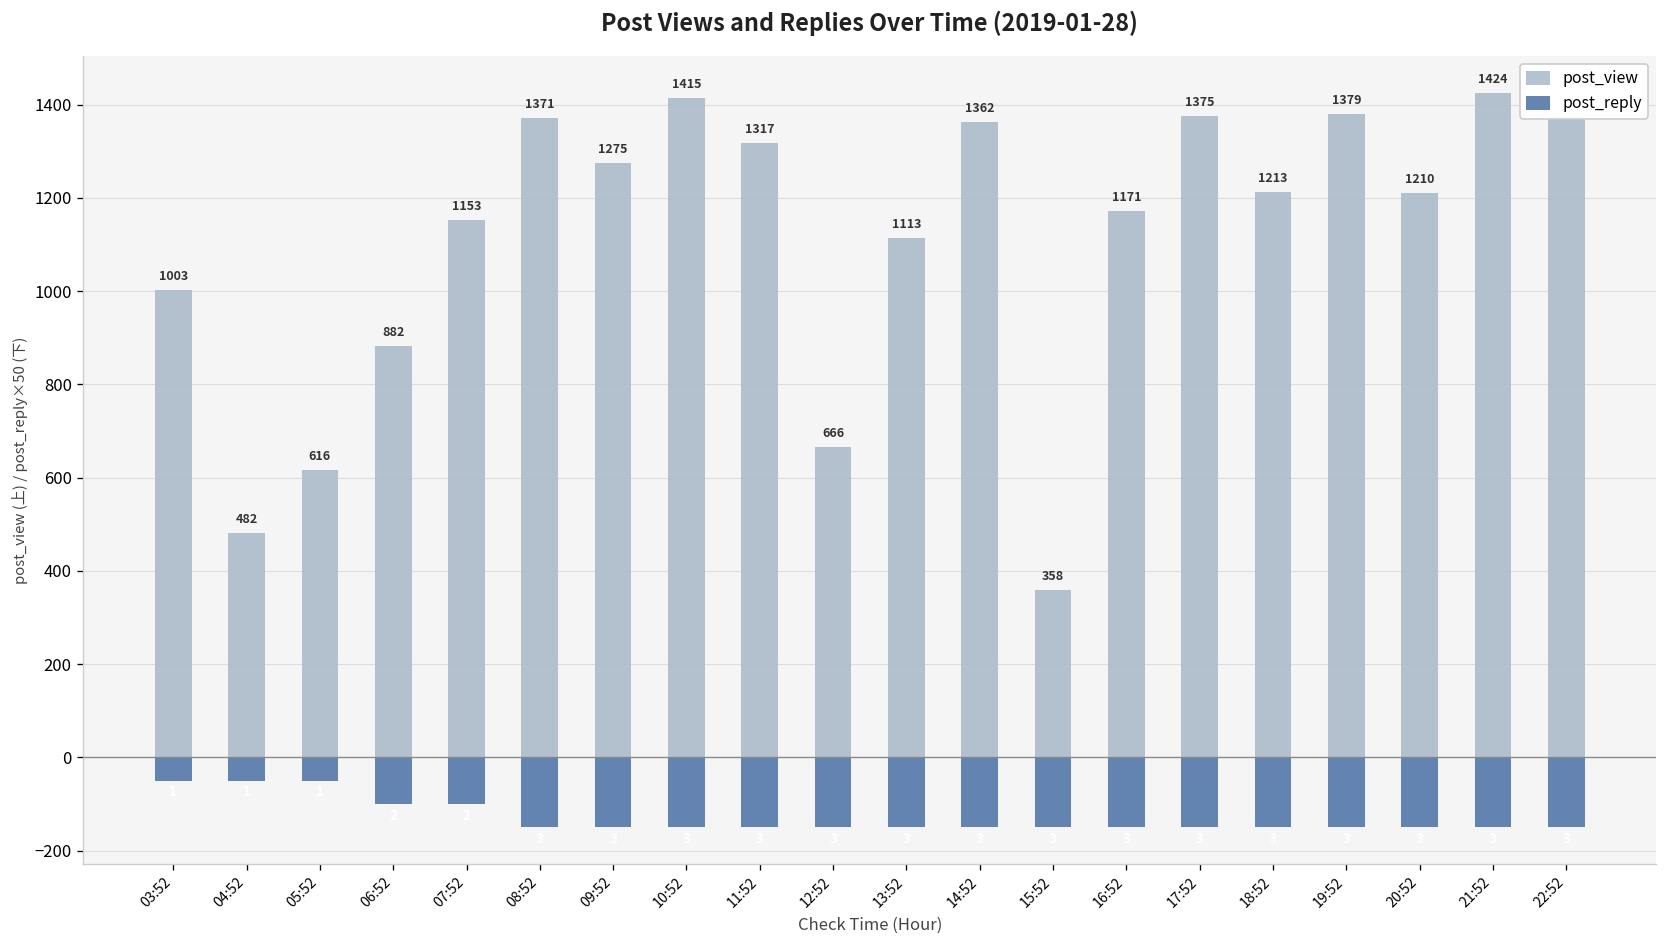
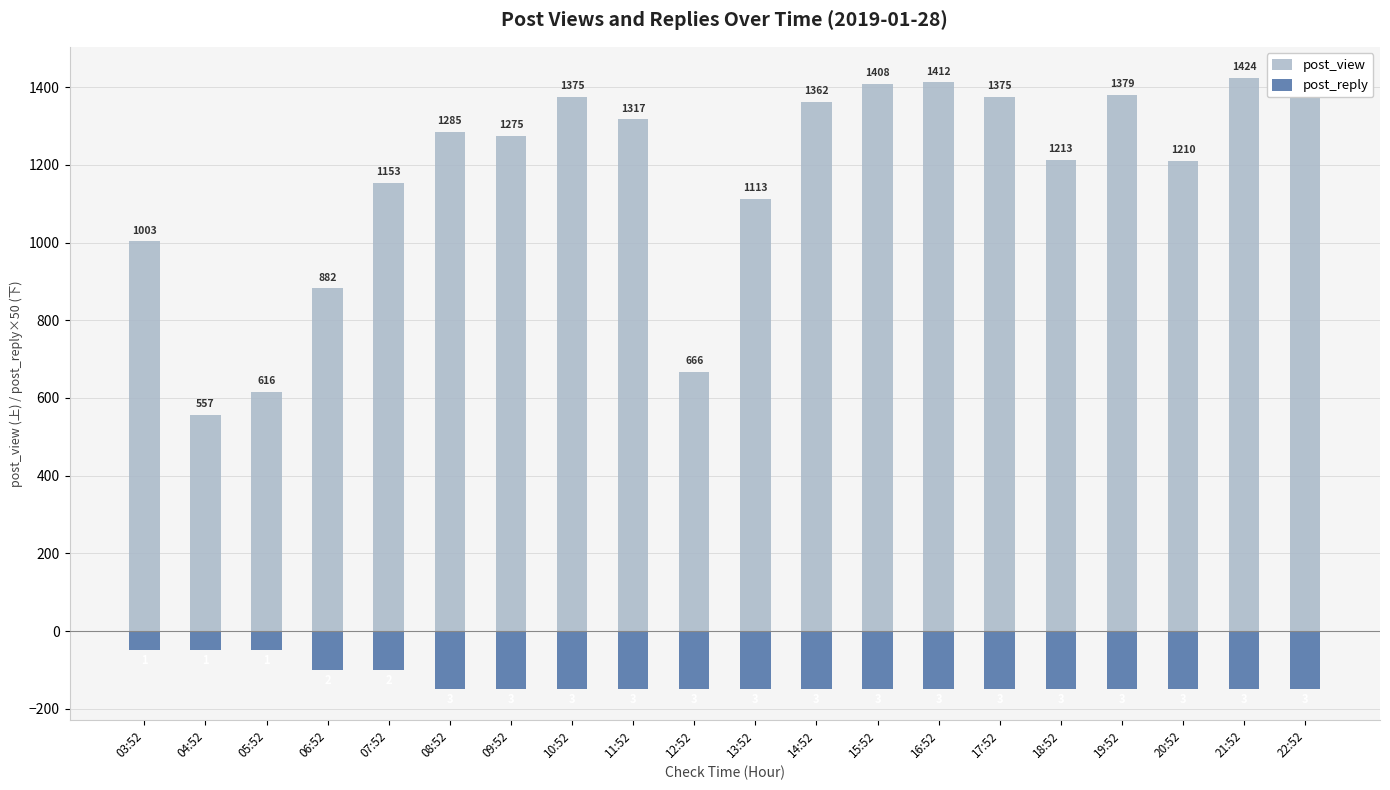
  {
    "post_view": {
      "03:52": 1003,
-     "04:52": 482,
+     "04:52": 557,
      "05:52": 616,
      "06:52": 882,
      "07:52": 1153,
-     "08:52": 1371,
+     "08:52": 1285,
      "09:52": 1275,
-     "10:52": 1415,
+     "10:52": 1375,
      "11:52": 1317,
      "12:52": 666,
      "13:52": 1113,
      "14:52": 1362,
-     "15:52": 358,
-     "16:52": 1171,
+     "15:52": 1408,
+     "16:52": 1412,
      "17:52": 1375,
      "18:52": 1213,
      "19:52": 1379,
      "20:52": 1210,
      "21:52": 1424
    },
    "post_reply": {
      "03:52": -50,
      "04:52": -50,
      "05:52": -50,
      "06:52": -100,
      "07:52": -100,
      "08:52": -150,
      "09:52": -150,
      "10:52": -150,
      "11:52": -150,
      "12:52": -150,
      "13:52": -150,
      "14:52": -150,
      "15:52": -150,
      "16:52": -150,
      "17:52": -150,
      "18:52": -150,
      "19:52": -150,
      "20:52": -150,
      "21:52": -150,
      "22:52": -150
    }
  }
